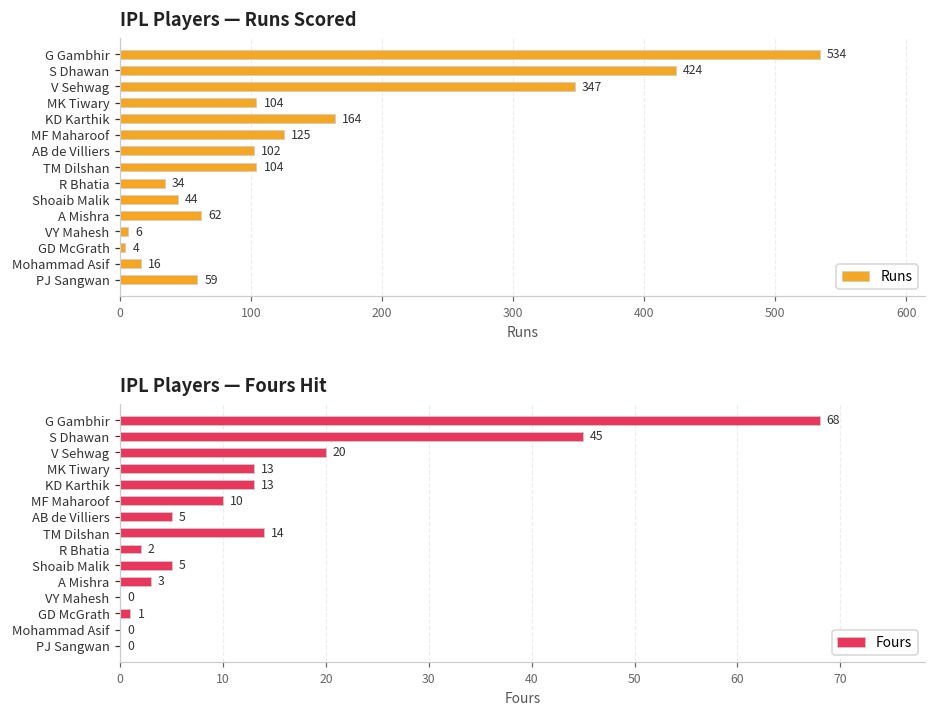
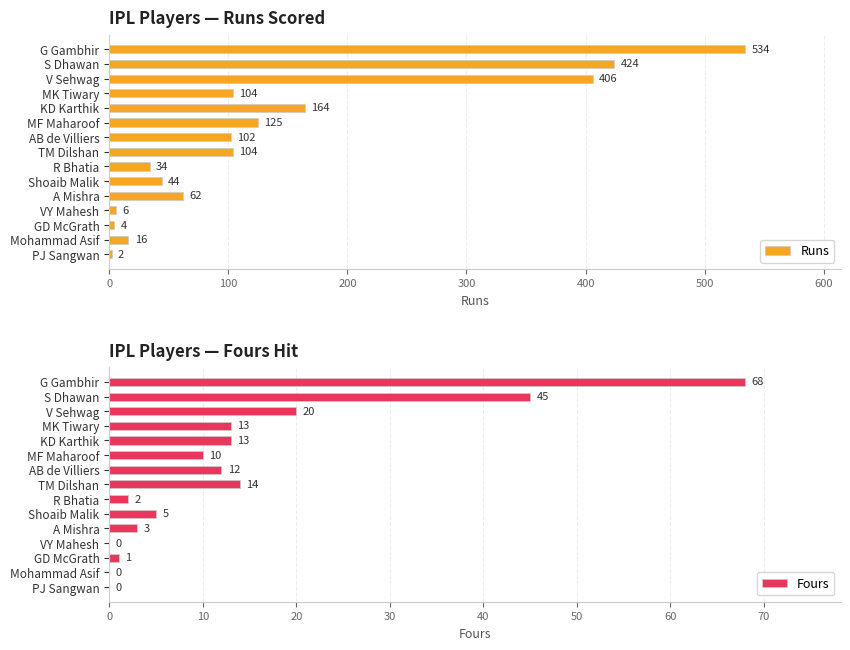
  {
    "IPL Players — Runs Scored": {
      "G Gambhir": 534,
      "S Dhawan": 424,
-     "V Sehwag": 347,
+     "V Sehwag": 406,
      "MK Tiwary": 104,
      "KD Karthik": 164,
      "MF Maharoof": 125,
      "AB de Villiers": 102,
      "TM Dilshan": 104,
      "R Bhatia": 34,
      "Shoaib Malik": 44,
      "A Mishra": 62,
      "VY Mahesh": 6,
      "GD McGrath": 4,
      "Mohammad Asif": 16,
-     "PJ Sangwan": 59
+     "PJ Sangwan": 2
    },
    "IPL Players — Fours Hit": {
      "G Gambhir": 68,
      "S Dhawan": 45,
      "V Sehwag": 20,
      "MK Tiwary": 13,
      "KD Karthik": 13,
      "MF Maharoof": 10,
-     "AB de Villiers": 5,
+     "AB de Villiers": 12,
      "TM Dilshan": 14,
      "R Bhatia": 2,
      "Shoaib Malik": 5,
      "A Mishra": 3,
      "VY Mahesh": 0,
      "GD McGrath": 1,
      "Mohammad Asif": 0,
      "PJ Sangwan": 0
    }
  }
